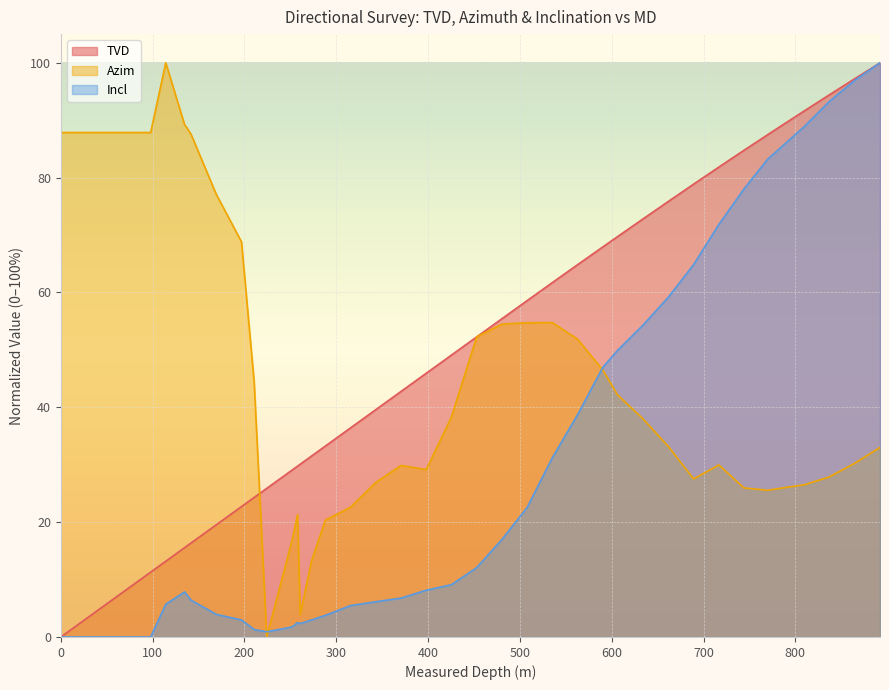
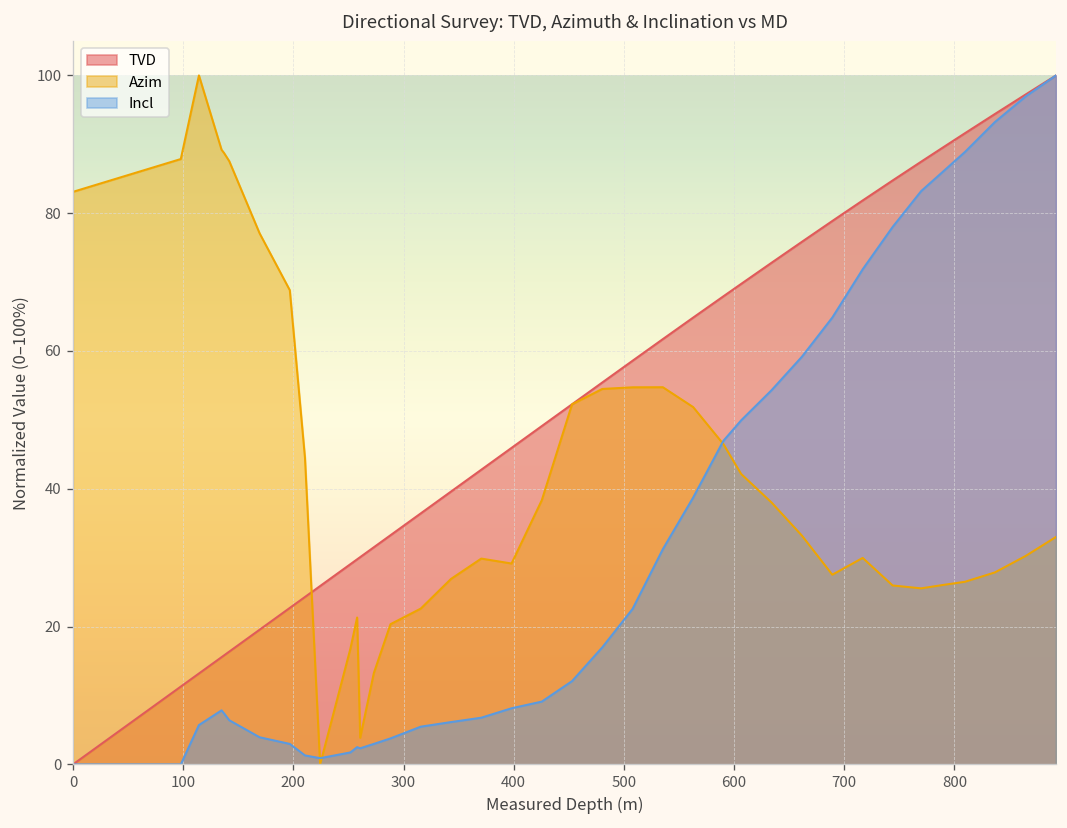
  {
    "Azim": {
-     "0": 88
+     "0": 83
    }
  }
